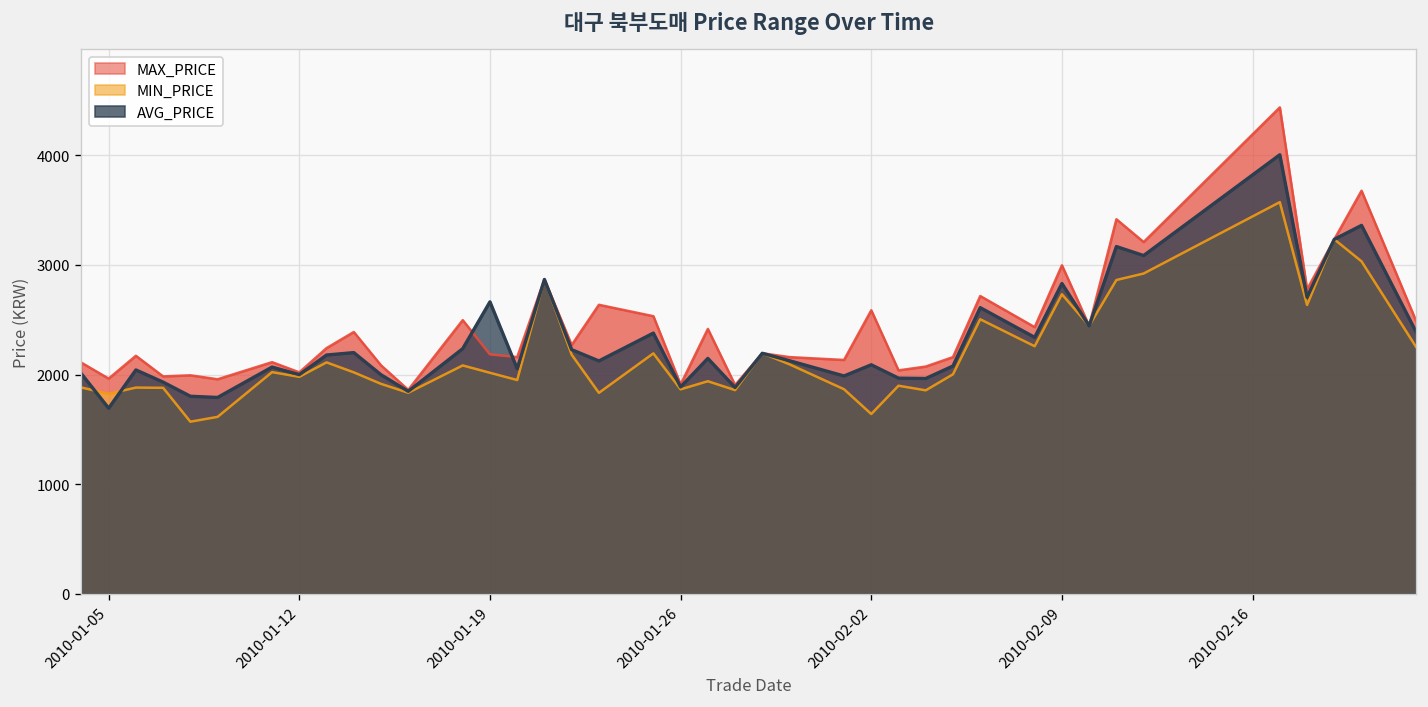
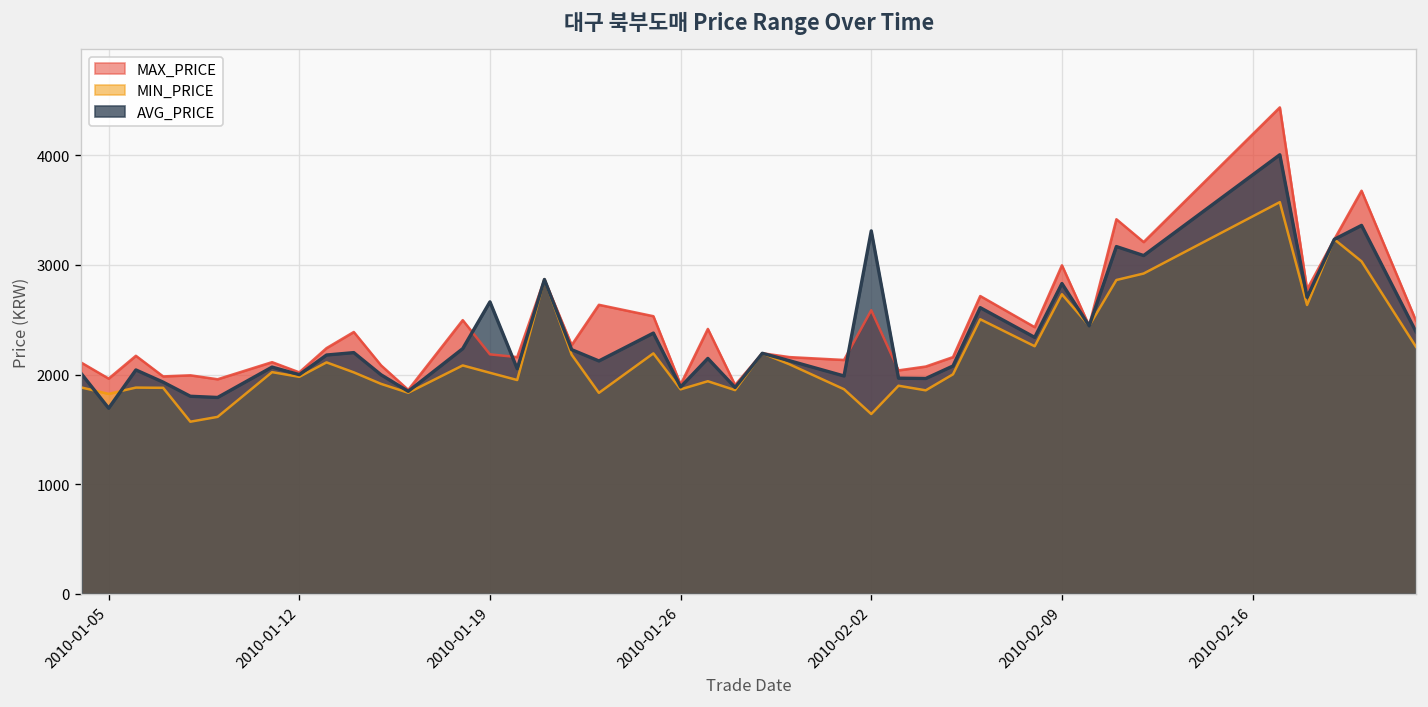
  {
    "MAX_PRICE": {
      "2010-01-05": 2000,
      "2010-01-19": 2200,
      "2010-02-02": 2600,
      "2010-02-09": 3000
    },
    "MIN_PRICE": {
      "2010-01-05": 1800,
      "2010-01-19": 2000,
      "2010-02-02": 1600,
      "2010-02-09": 2700
    },
    "AVG_PRICE": {
      "2010-01-05": 1700,
      "2010-01-19": 2700,
-     "2010-02-02": 2100,
+     "2010-02-02": 3300,
      "2010-02-09": 2800
    }
  }
